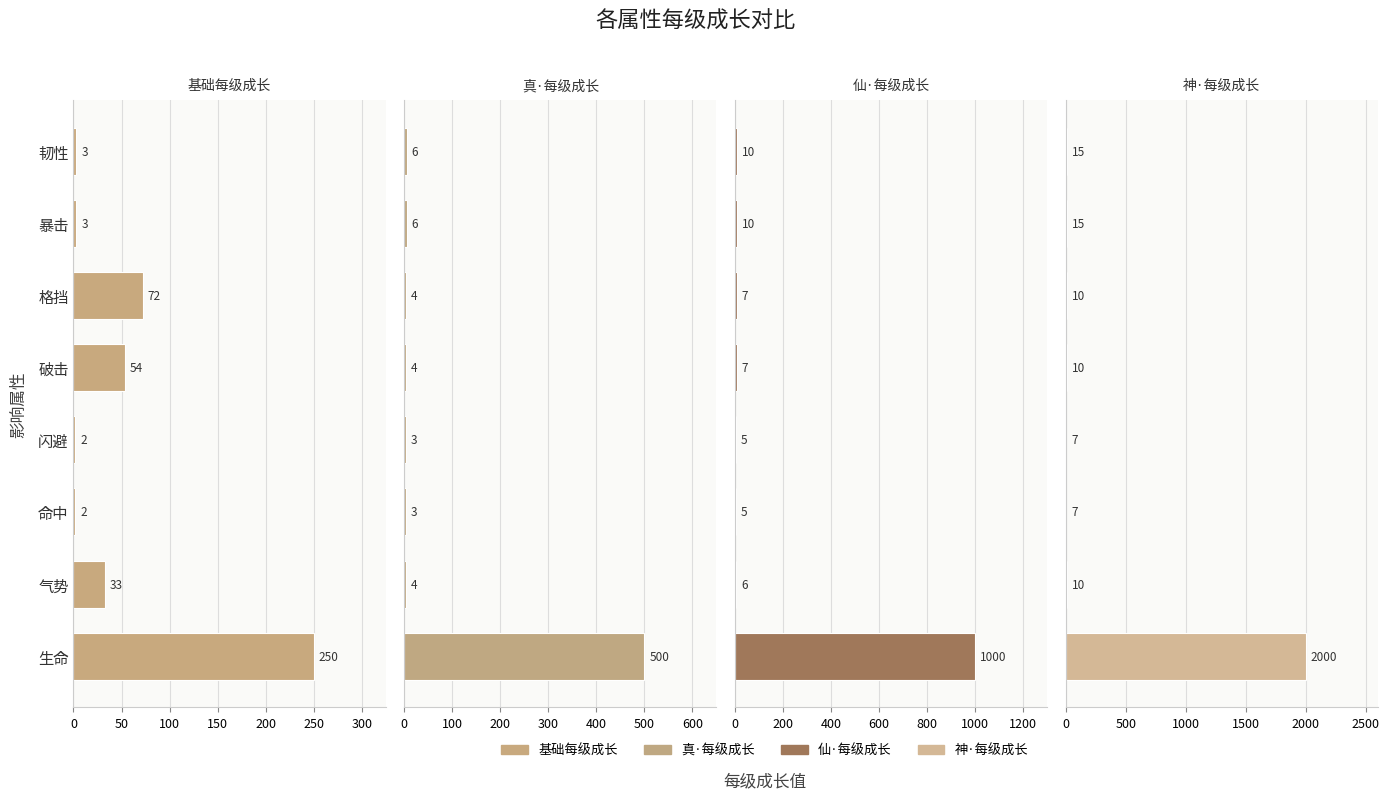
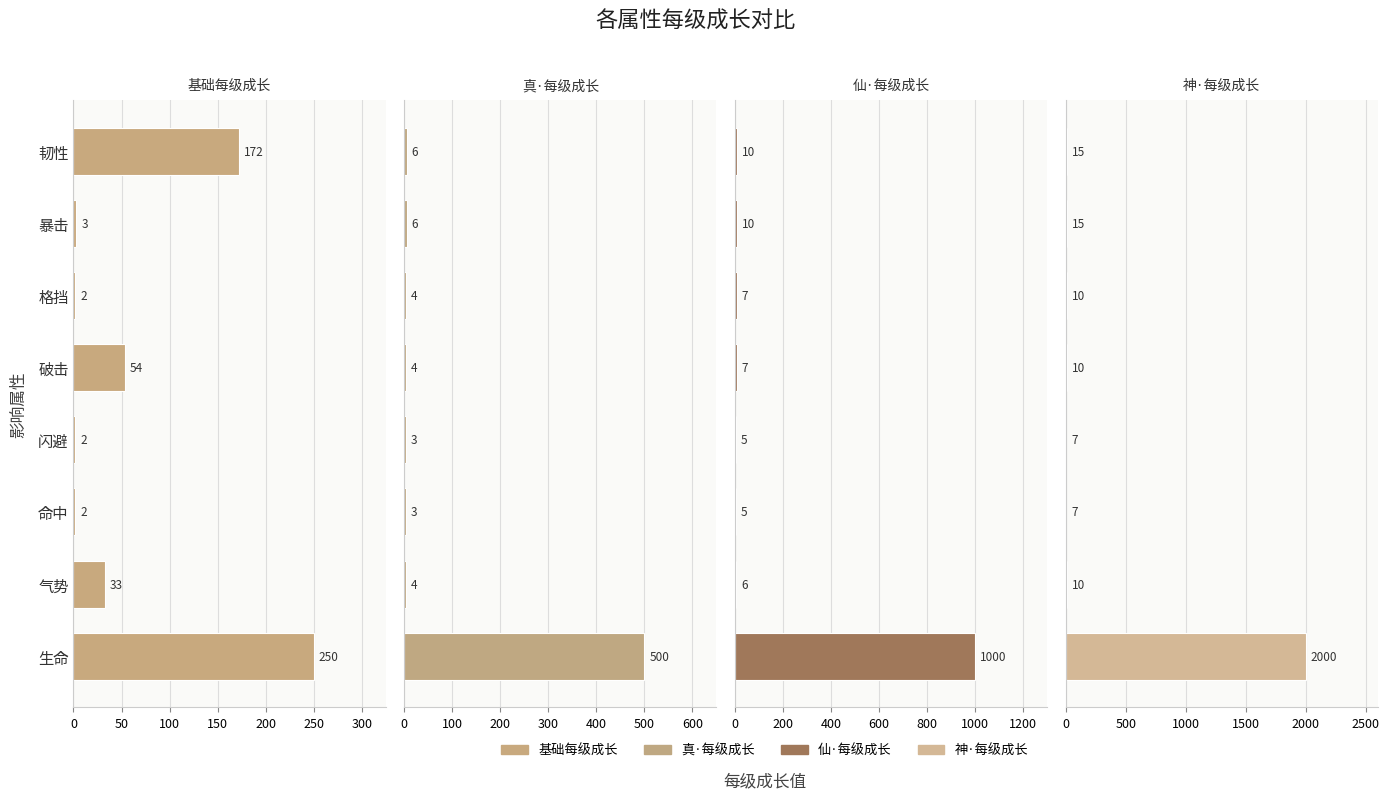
  {
    "基础每级成长": {
-     "韧性": 3,
+     "韧性": 172,
      "暴击": 3,
-     "格挡": 72,
+     "格挡": 2,
      "破击": 54,
      "闪避": 2,
      "命中": 2,
      "气势": 33,
      "生命": 250
    }
  }
